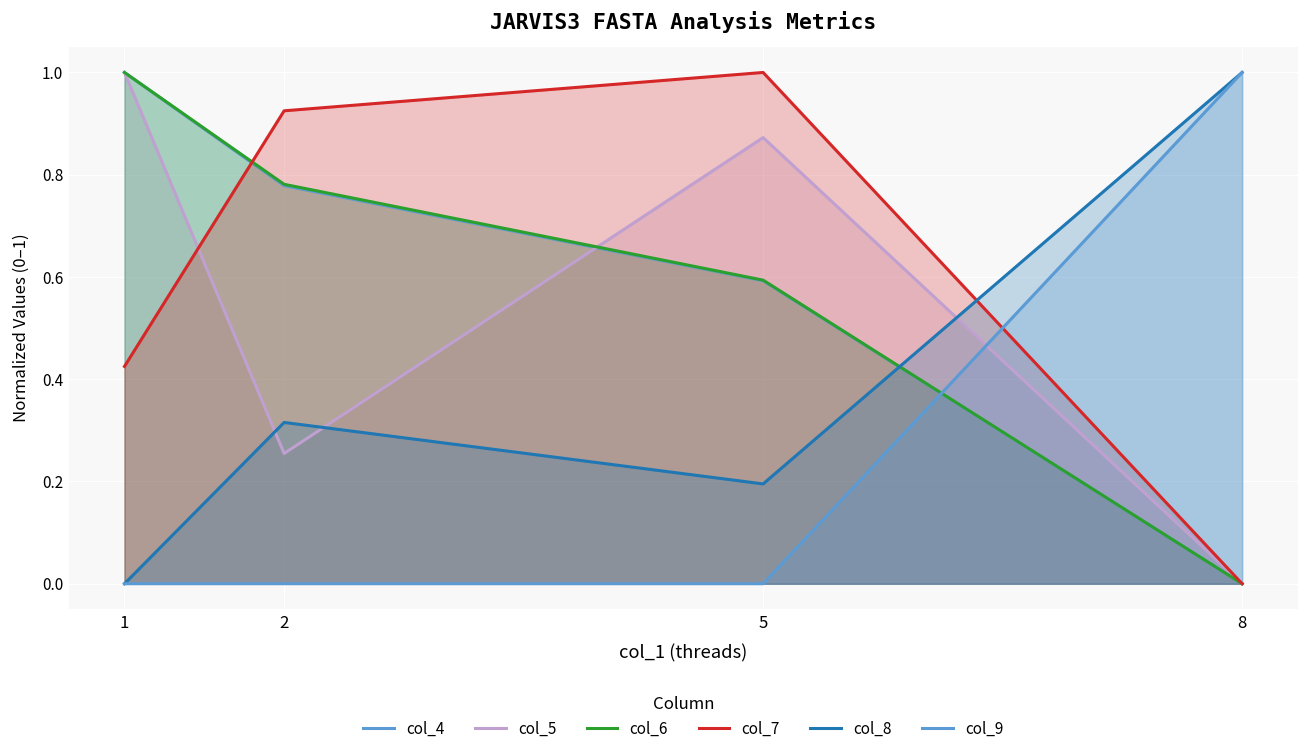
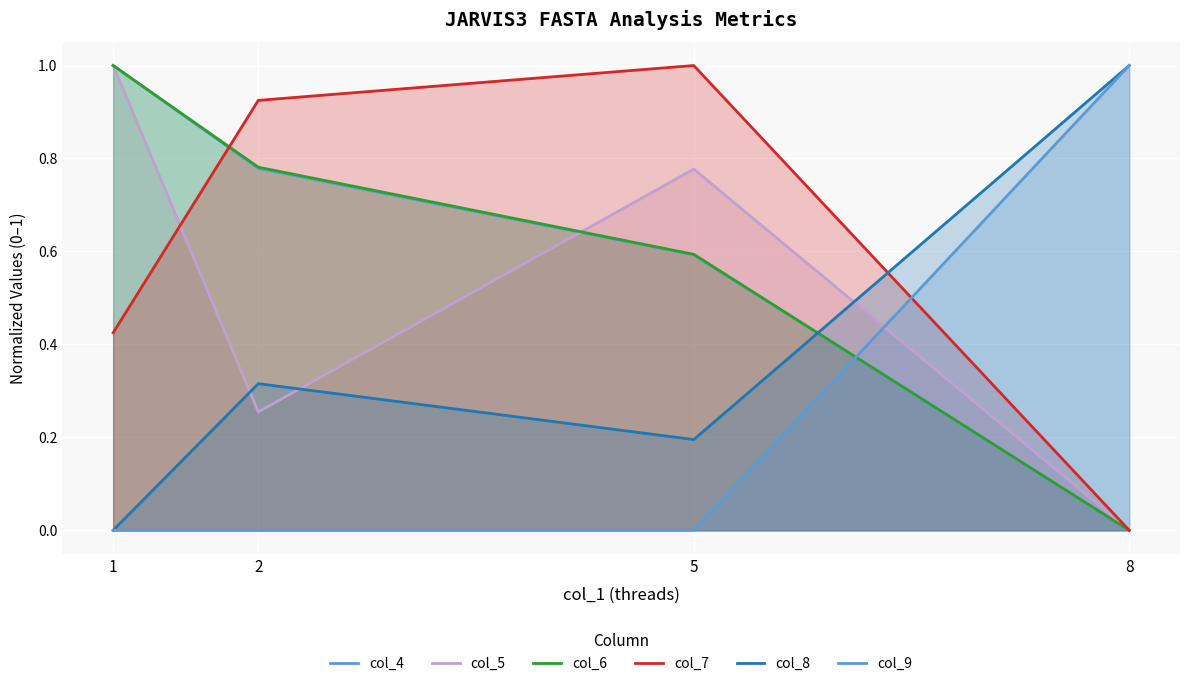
  {
    "col_5": {
      "2": 0.25,
-     "5": 0.87
+     "5": 0.78
    },
    "col_7": {
      "1": 0.43,
      "2": 0.93,
      "5": 1.00
    },
    "col_8": {
      "2": 0.32,
      "5": 0.20
    }
  }
